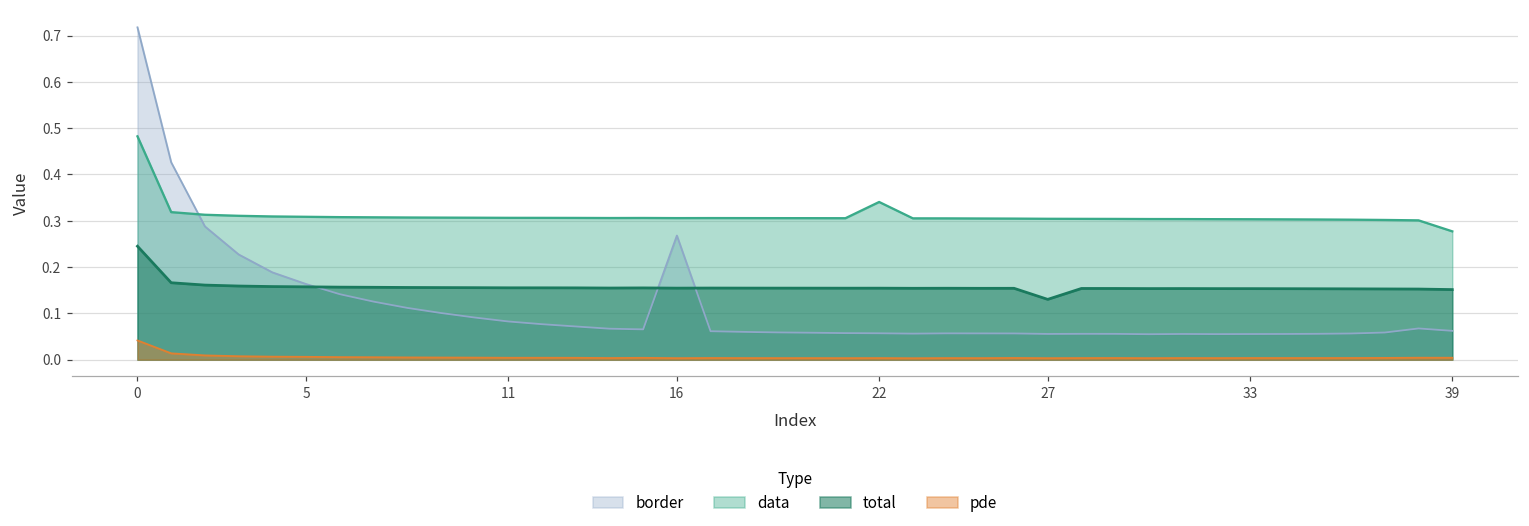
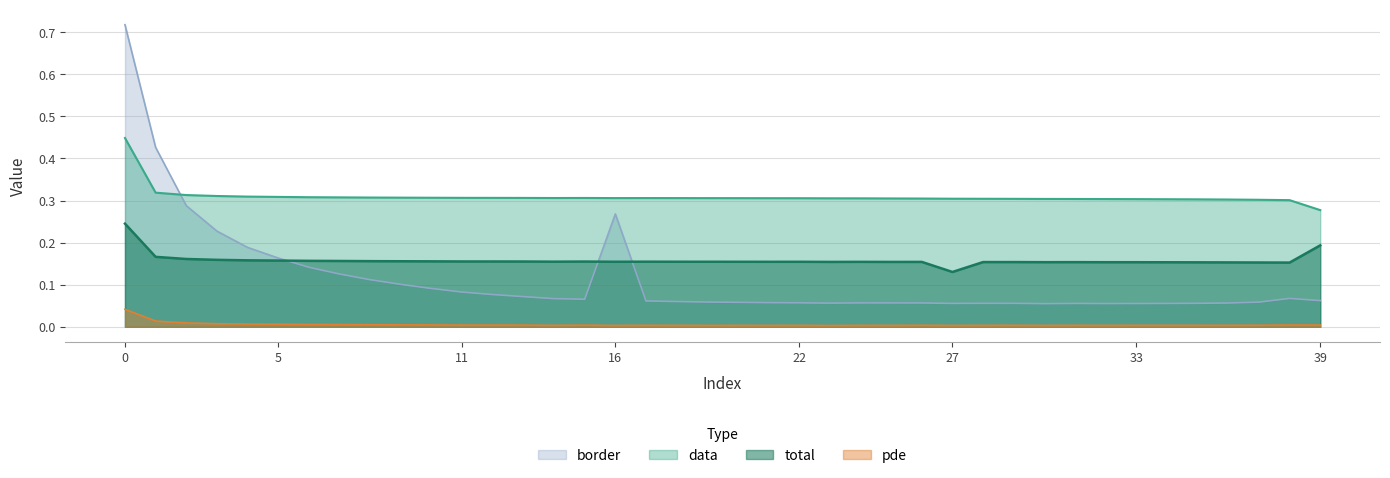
  {
    "border": {
      "0": 0.72,
      "5": 0.16,
      "11": 0.08,
      "16": 0.27,
      "22": 0.06,
      "27": 0.06,
      "33": 0.06,
      "39": 0.06
    },
    "data": {
-     "0": 0.48,
+     "0": 0.45,
      "5": 0.31,
      "11": 0.31,
      "16": 0.31,
-     "22": 0.34,
+     "22": 0.31,
      "27": 0.30,
      "33": 0.30,
      "39": 0.28
    },
    "total": {
      "0": 0.25,
      "5": 0.16,
      "11": 0.16,
      "16": 0.15,
      "22": 0.15,
      "27": 0.13,
      "33": 0.15,
-     "39": 0.15
+     "39": 0.19
    },
    "pde": {
      "0": 0.04,
      "5": 0.01,
      "11": 0.00,
      "16": 0.00,
      "22": 0.00,
      "27": 0.00,
      "33": 0.00,
      "39": 0.00
    }
  }
